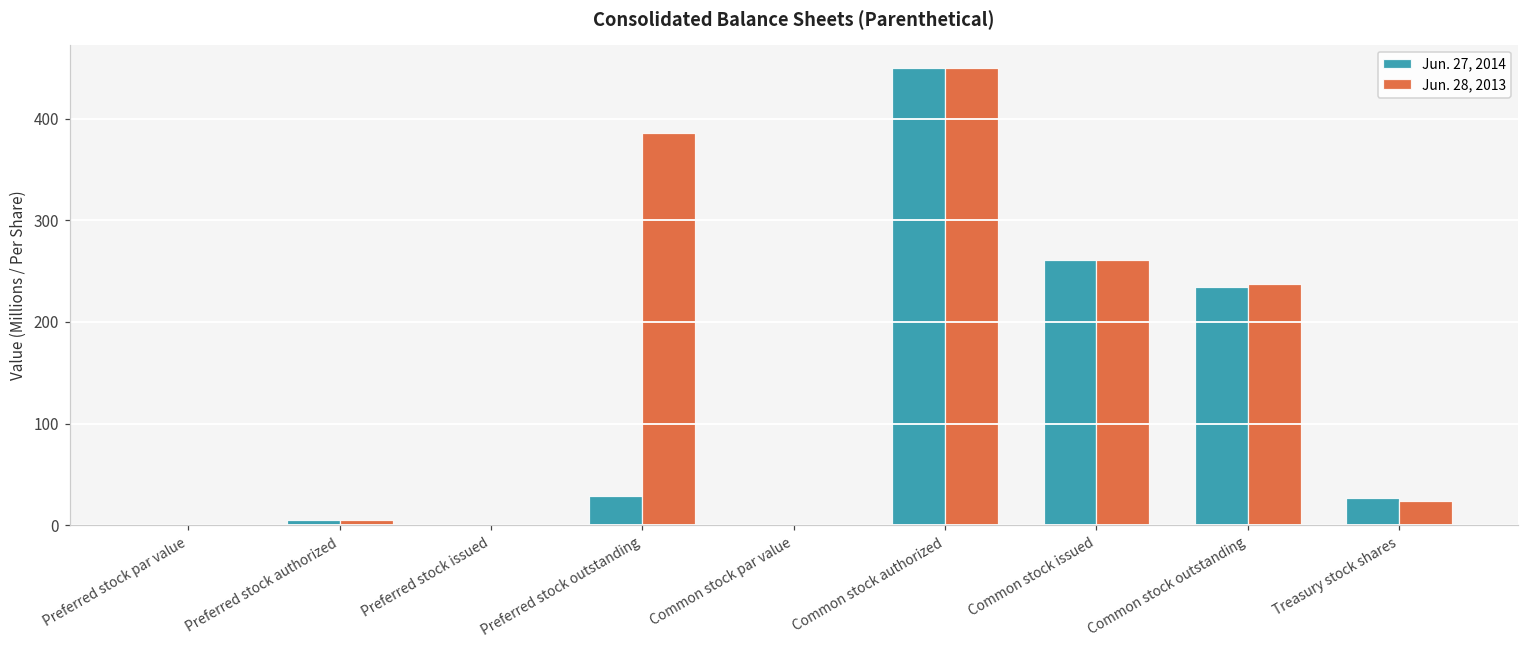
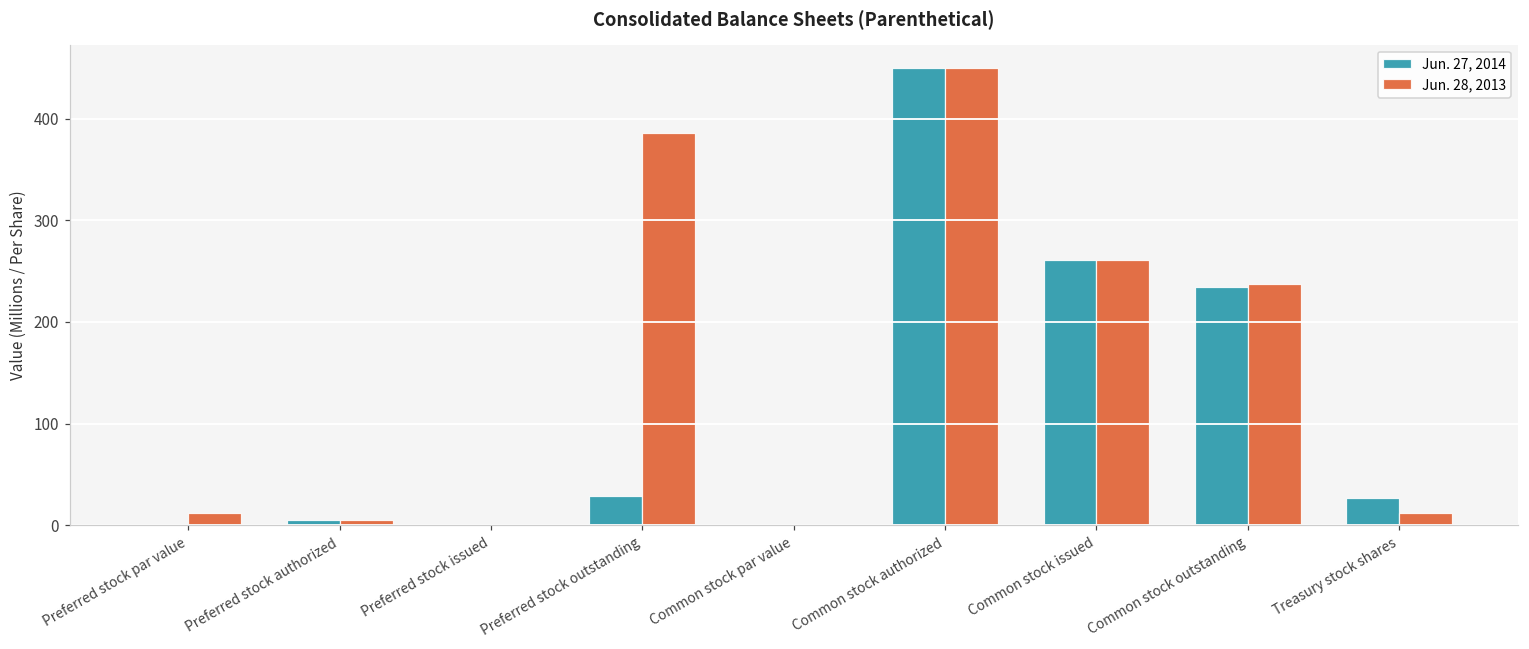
  {
    "Jun. 27, 2014": {
      "Preferred stock authorized": 10,
      "Preferred stock issued": 0,
      "Preferred stock outstanding": 30,
      "Common stock authorized": 450,
      "Common stock issued": 260,
      "Common stock outstanding": 230,
      "Treasury stock shares": 30
    },
    "Jun. 28, 2013": {
-     "Preferred stock par value": 0,
+     "Preferred stock par value": 10,
      "Preferred stock authorized": 10,
      "Preferred stock issued": 0,
      "Preferred stock outstanding": 390,
      "Common stock authorized": 450,
      "Common stock issued": 260,
      "Common stock outstanding": 240,
-     "Treasury stock shares": 20
+     "Treasury stock shares": 10
    }
  }
